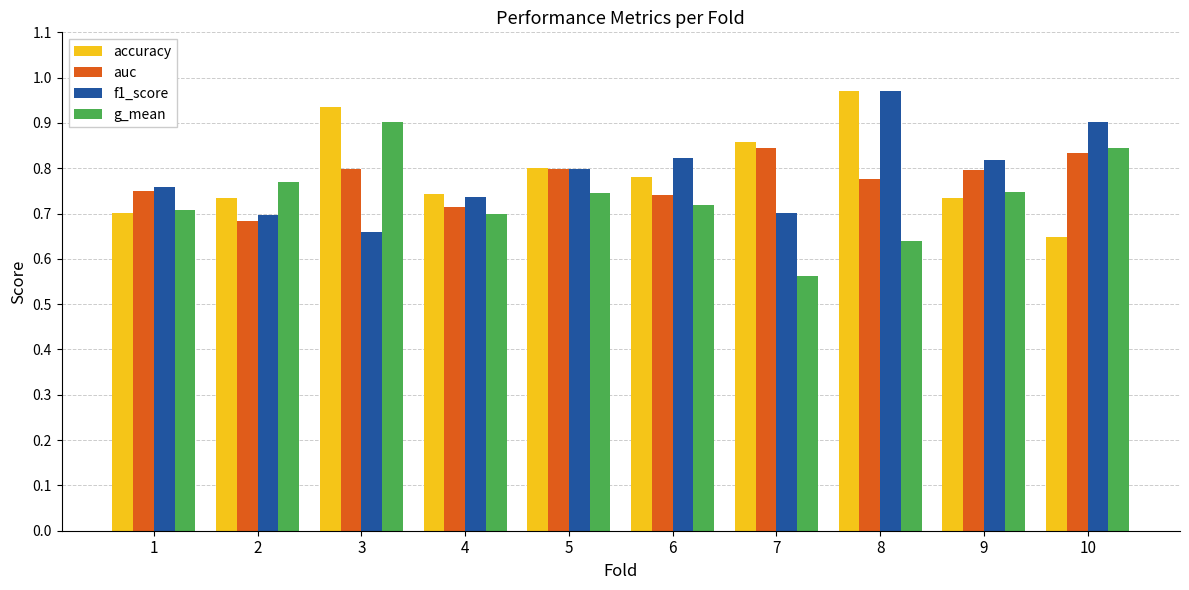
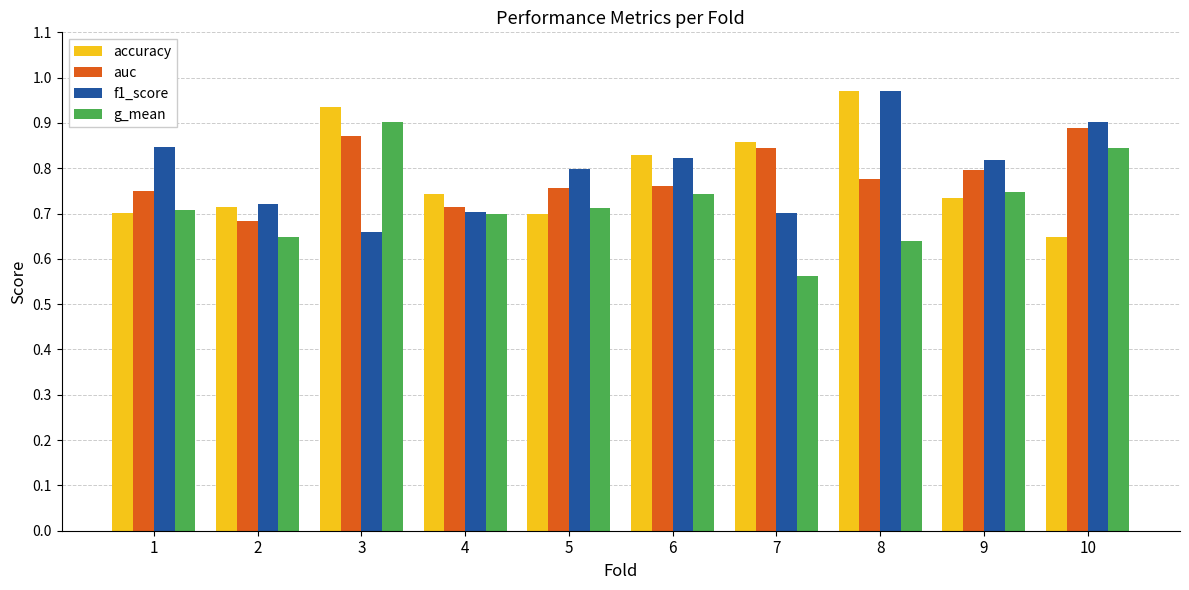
  {
    "accuracy": {
      "1": 0.70,
-     "2": 0.73,
+     "2": 0.71,
      "3": 0.93,
      "4": 0.74,
-     "5": 0.8,
-     "6": 0.78,
+     "5": 0.7,
+     "6": 0.83,
      "7": 0.86,
      "8": 0.97,
      "9": 0.73,
      "10": 0.65
    },
    "auc": {
      "1": 0.75,
      "2": 0.68,
-     "3": 0.80,
+     "3": 0.87,
      "4": 0.71,
-     "5": 0.80,
-     "6": 0.74,
+     "5": 0.76,
+     "6": 0.76,
      "7": 0.84,
      "8": 0.78,
      "9": 0.80,
-     "10": 0.83
+     "10": 0.89
    },
    "f1_score": {
-     "1": 0.76,
-     "2": 0.70,
+     "1": 0.85,
+     "2": 0.72,
      "3": 0.66,
-     "4": 0.74,
+     "4": 0.70,
      "5": 0.80,
      "6": 0.82,
      "7": 0.70,
      "8": 0.97,
      "9": 0.82,
      "10": 0.90
    },
    "g_mean": {
      "1": 0.71,
-     "2": 0.77,
+     "2": 0.65,
      "3": 0.90,
      "4": 0.70,
-     "5": 0.75,
-     "6": 0.72,
+     "5": 0.71,
+     "6": 0.74,
      "7": 0.56,
      "8": 0.64,
      "9": 0.75,
      "10": 0.85
    }
  }
